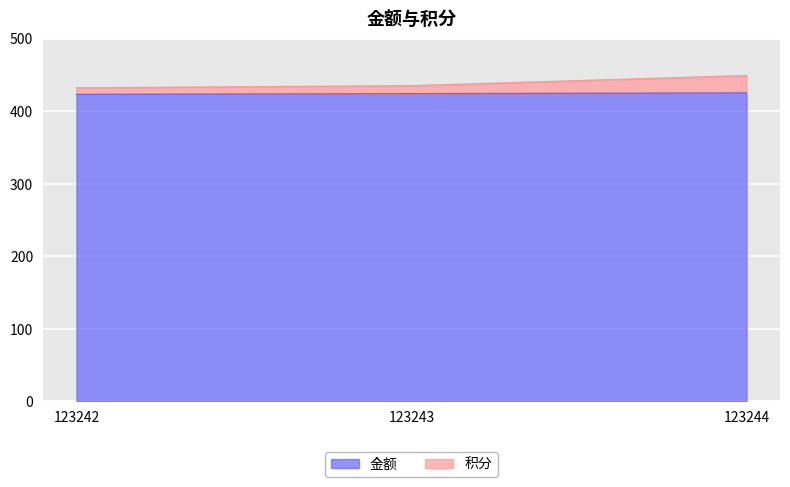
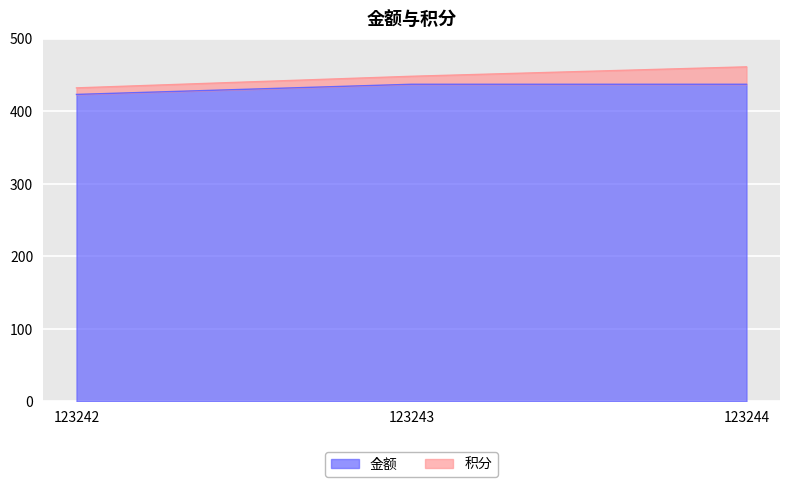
  {
    "金额": {
      "123242": 420,
-     "123243": 420,
-     "123244": 430
+     "123243": 440,
+     "123244": 440
    },
    "积分": {
      "123242": 10,
      "123243": 10,
      "123244": 20
    }
  }
